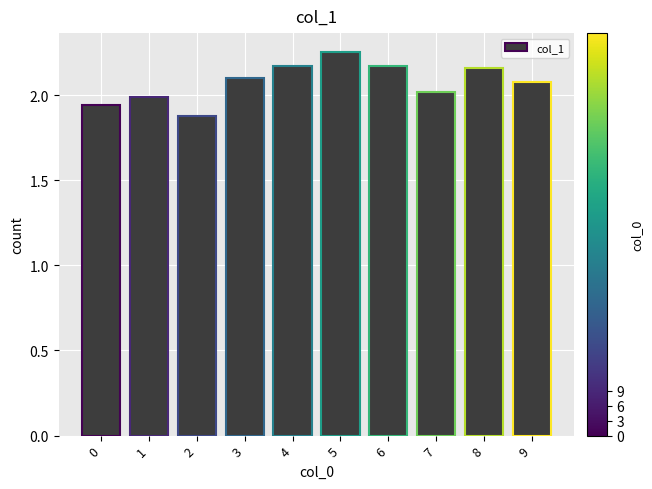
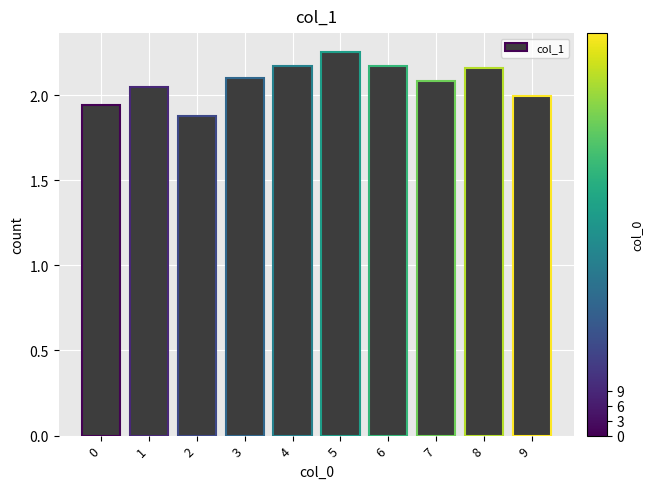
  {
    "0": 1.94,
-   "1": 1.99,
+   "1": 2.05,
    "2": 1.88,
    "3": 2.10,
    "4": 2.17,
    "5": 2.25,
    "6": 2.17,
-   "7": 2.02,
+   "7": 2.08,
    "8": 2.16,
-   "9": 2.08
+   "9": 1.99
  }
